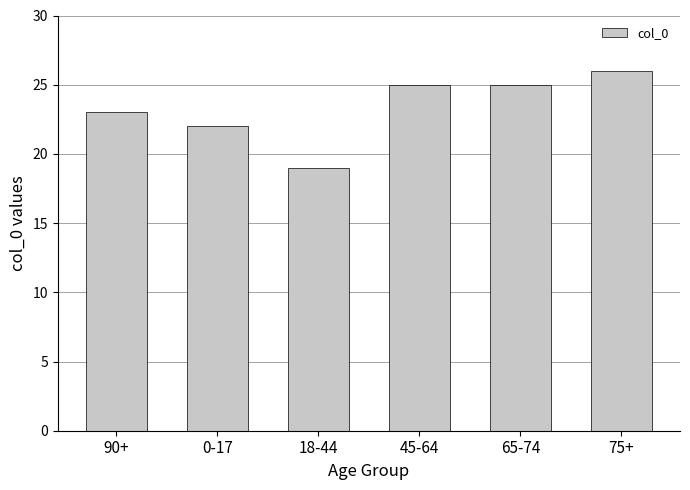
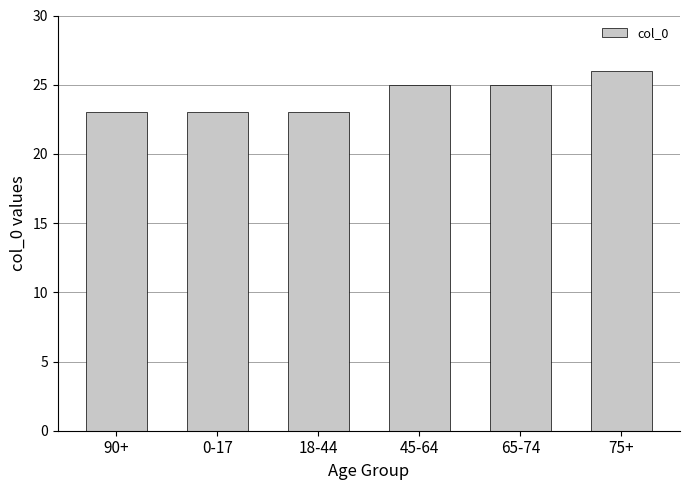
  {
    "90+": 23,
-   "0-17": 22,
-   "18-44": 19,
+   "0-17": 23,
+   "18-44": 23,
    "45-64": 25,
    "65-74": 25,
    "75+": 26
  }
